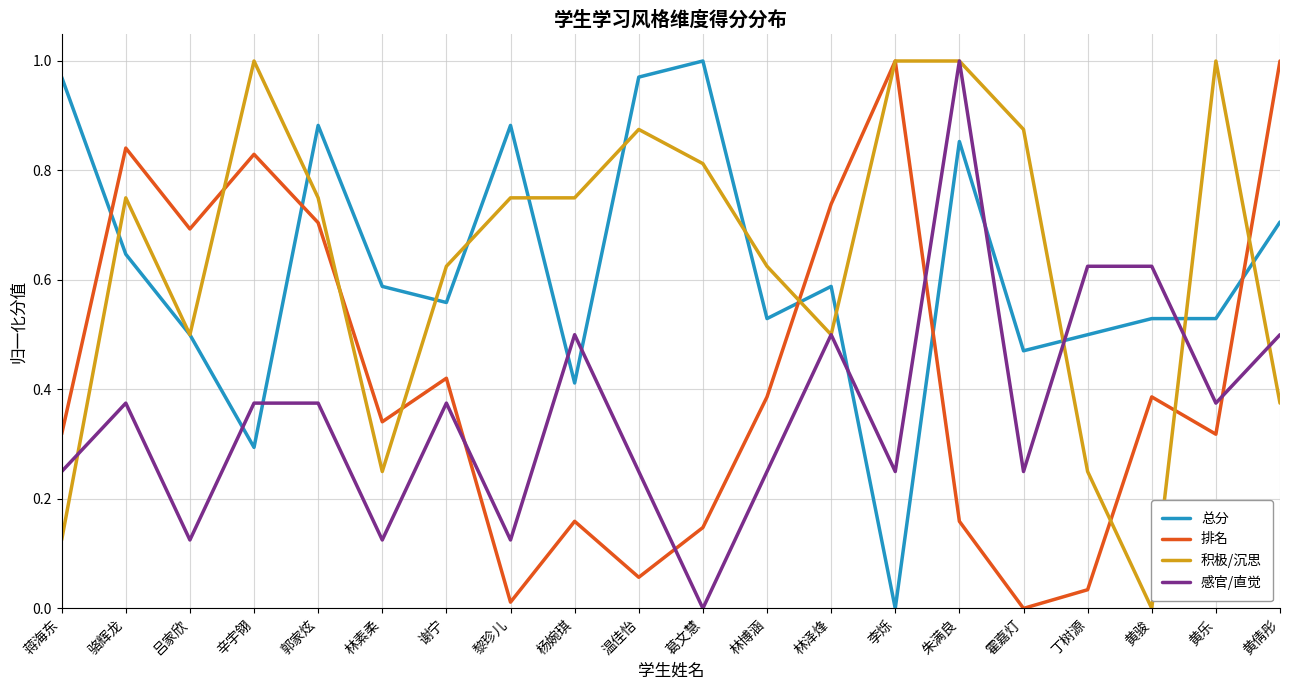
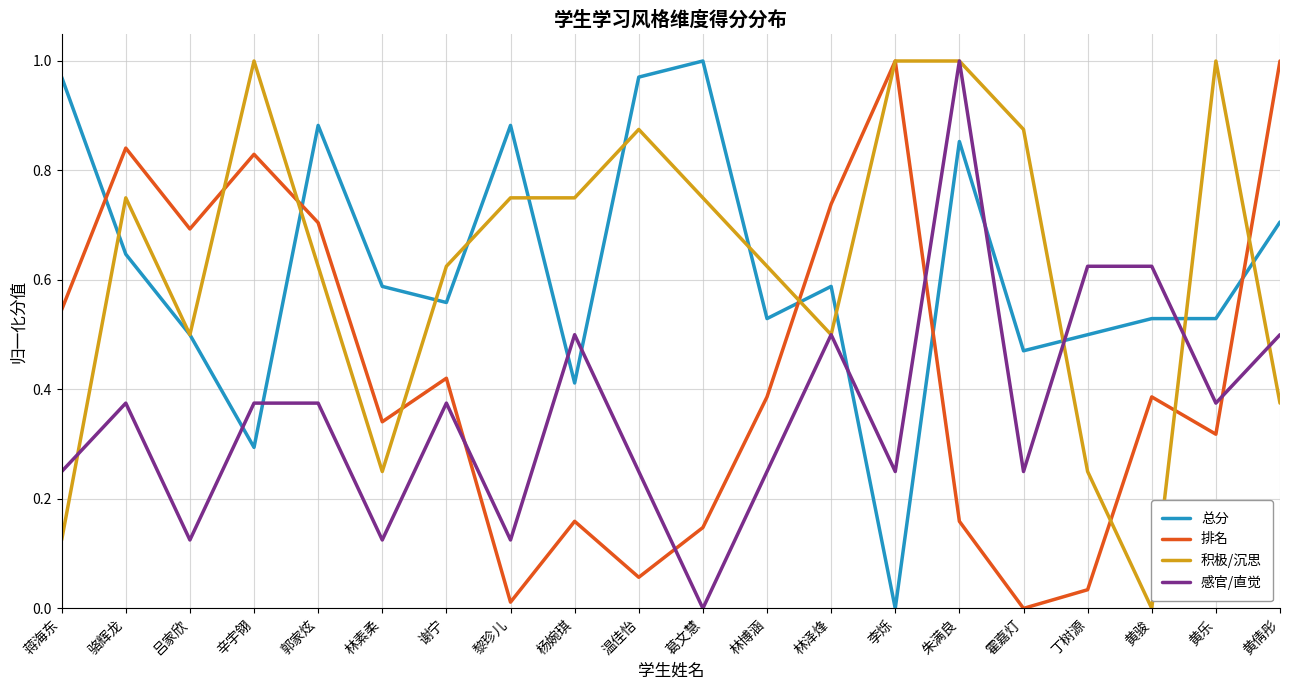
  {
    "总分": {
      "蒋海东": 0.97,
      "骆辉龙": 0.65,
      "辛宇翎": 0.29,
      "郭家炫": 0.88,
      "林素柔": 0.59,
      "谢宁": 0.56,
      "黎珍儿": 0.88,
      "杨婉琪": 0.41,
      "温佳怡": 0.97,
      "葛文慧": 1.00,
      "林博涵": 0.53,
      "林泽烽": 0.59,
      "李烁": 0.00,
      "朱满良": 0.85,
      "霍嘉灯": 0.47,
      "丁树源": 0.50,
      "黄骏": 0.53,
      "黄乐": 0.53,
      "黄倩彤": 0.71
    },
    "排名": {
-     "蒋海东": 0.32,
+     "蒋海东": 0.55,
      "骆辉龙": 0.84,
      "吕家欣": 0.69,
      "辛宇翎": 0.83,
      "郭家炫": 0.70,
      "林素柔": 0.34,
      "谢宁": 0.42,
      "黎珍儿": 0.01,
      "杨婉琪": 0.16,
      "温佳怡": 0.06,
      "葛文慧": 0.15,
      "林博涵": 0.39,
      "林泽烽": 0.74,
      "朱满良": 0.16,
      "霍嘉灯": 0.00,
      "丁树源": 0.03,
      "黄骏": 0.39,
      "黄乐": 0.32,
      "黄倩彤": 1.00
    },
    "积极/沉思": {
      "蒋海东": 0.13,
      "骆辉龙": 0.75,
      "辛宇翎": 1.00,
-     "郭家炫": 0.75,
+     "郭家炫": 0.63,
      "林素柔": 0.25,
      "谢宁": 0.63,
      "黎珍儿": 0.75,
      "杨婉琪": 0.75,
      "温佳怡": 0.88,
-     "葛文慧": 0.81,
+     "葛文慧": 0.75,
      "林博涵": 0.63,
      "霍嘉灯": 0.88,
      "丁树源": 0.25,
      "黄骏": 0.00,
      "黄乐": 1.00,
      "黄倩彤": 0.38
    },
    "感官/直觉": {
      "蒋海东": 0.25,
      "骆辉龙": 0.38,
      "吕家欣": 0.13,
      "辛宇翎": 0.38,
      "郭家炫": 0.38,
      "林素柔": 0.13,
      "谢宁": 0.38,
      "黎珍儿": 0.13,
      "杨婉琪": 0.50,
      "温佳怡": 0.25,
      "葛文慧": 0.00,
      "林博涵": 0.25,
      "李烁": 0.25,
      "霍嘉灯": 0.25,
      "丁树源": 0.63,
      "黄骏": 0.63,
      "黄乐": 0.38,
      "黄倩彤": 0.50
    }
  }
